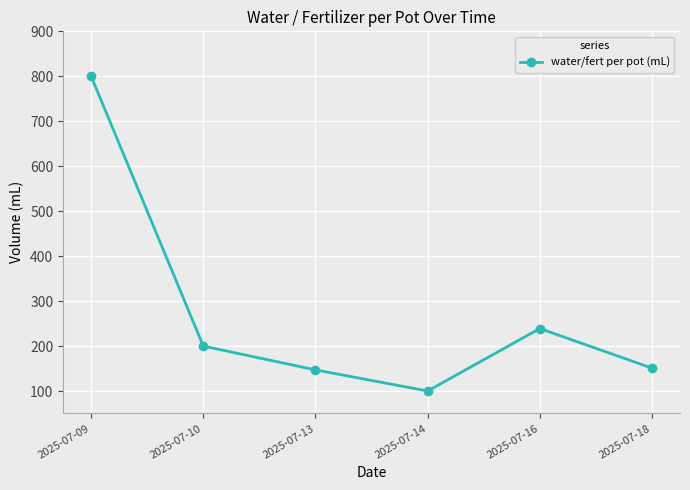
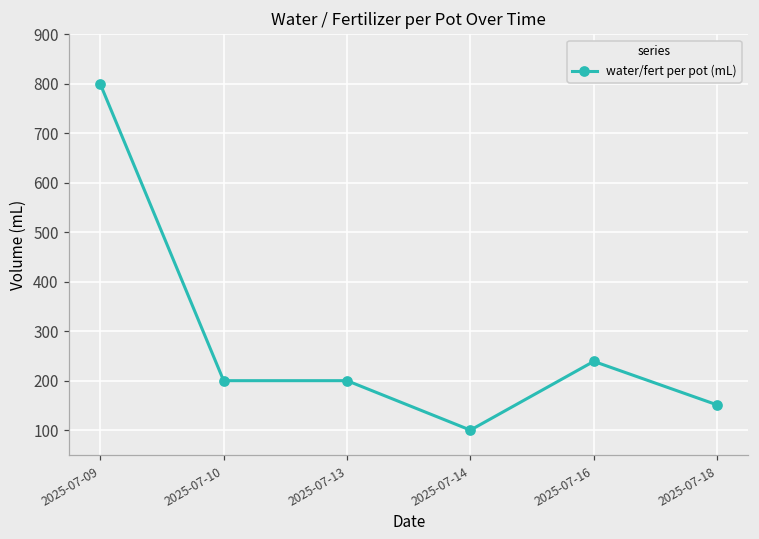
  {
    "2025-07-09": 800,
    "2025-07-10": 200,
-   "2025-07-13": 150,
+   "2025-07-13": 200,
    "2025-07-14": 100,
    "2025-07-16": 240,
    "2025-07-18": 150
  }
